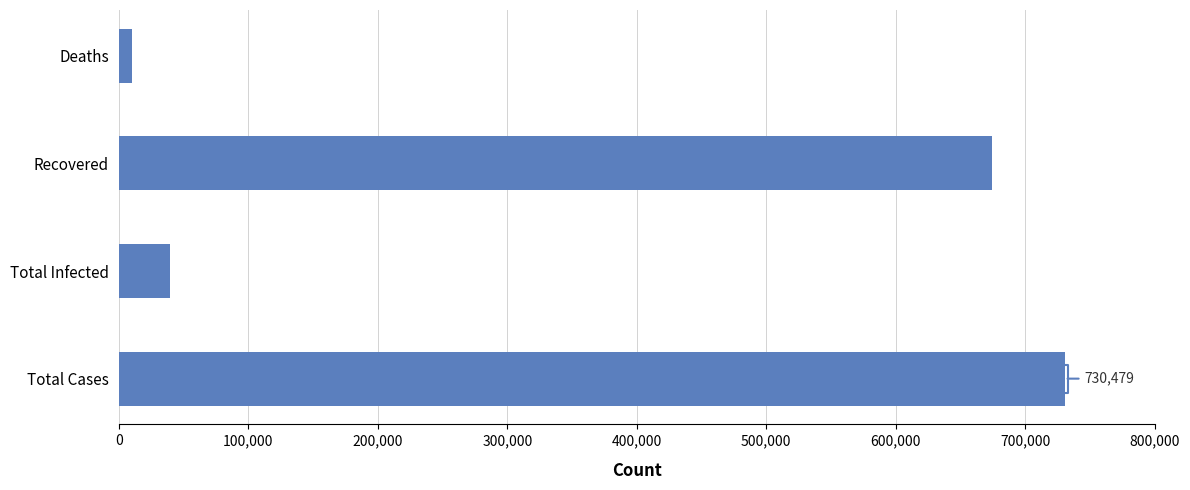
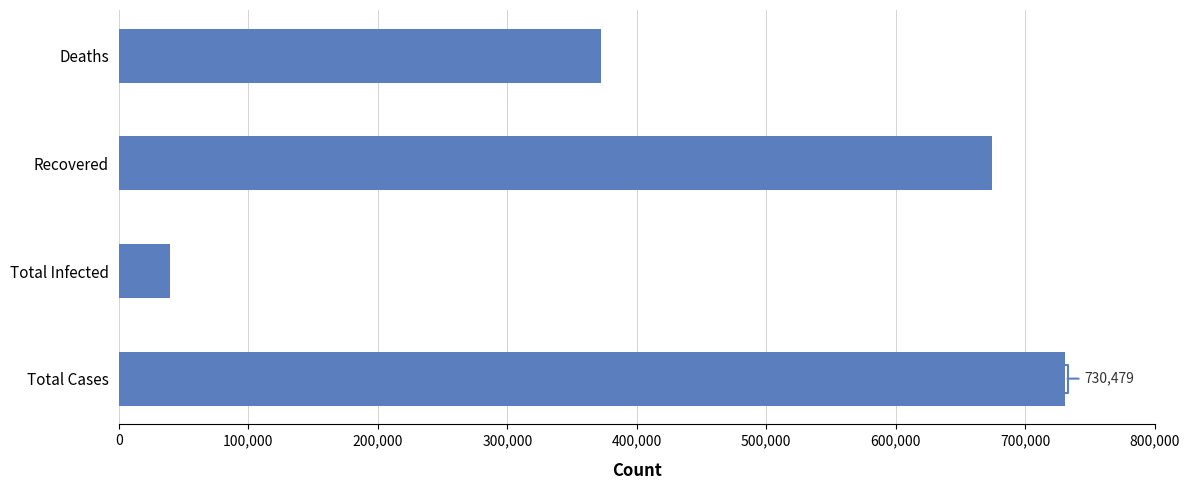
  {
-   "Deaths": "10,000",
+   "Deaths": "373,000",
    "Recovered": "675,000",
    "Total Infected": "39,000"
  }
